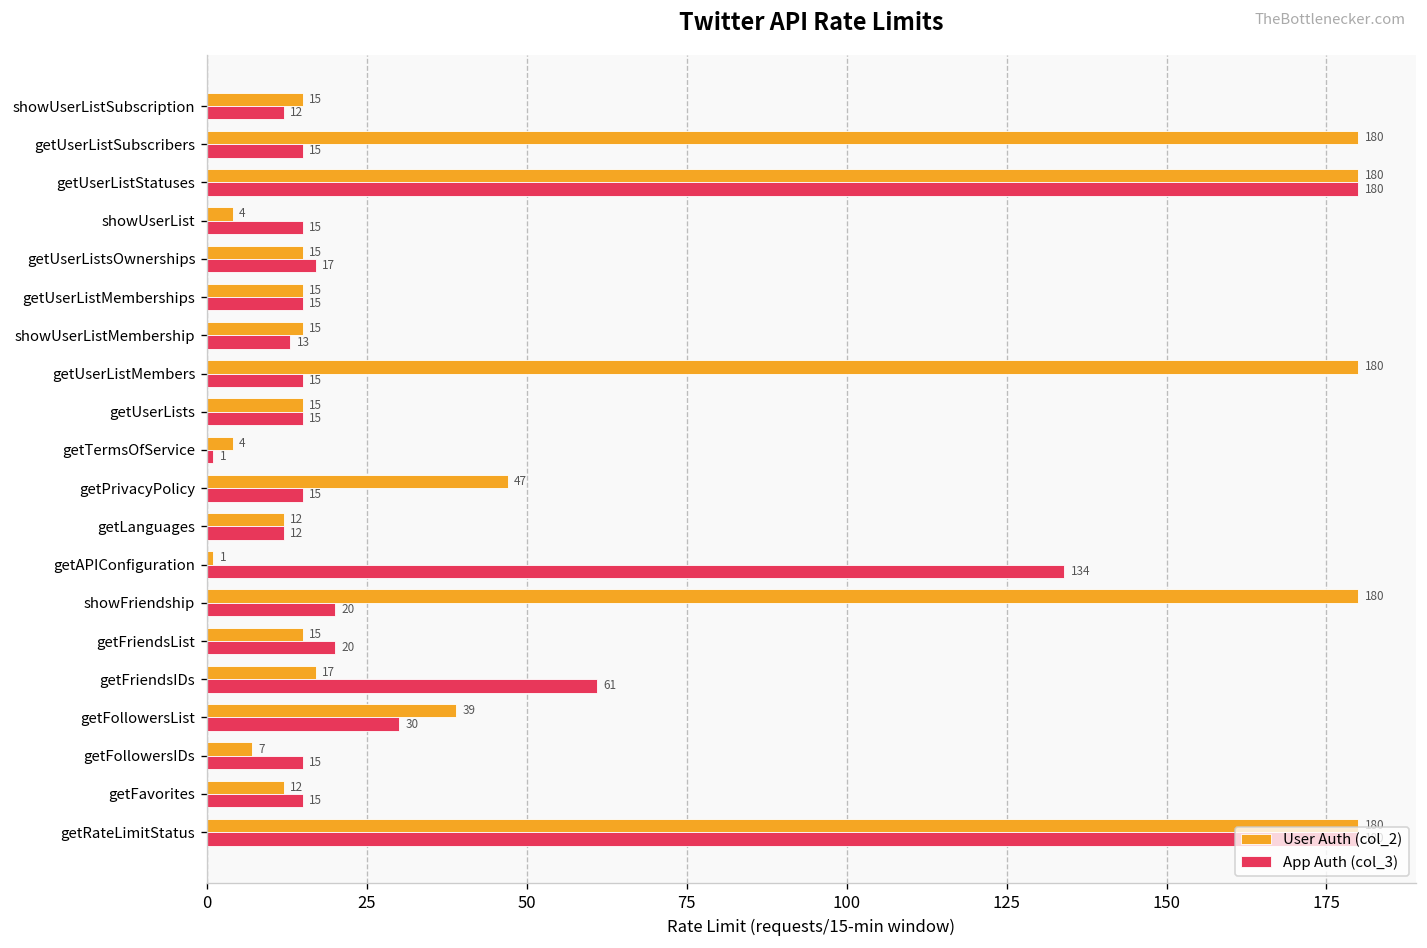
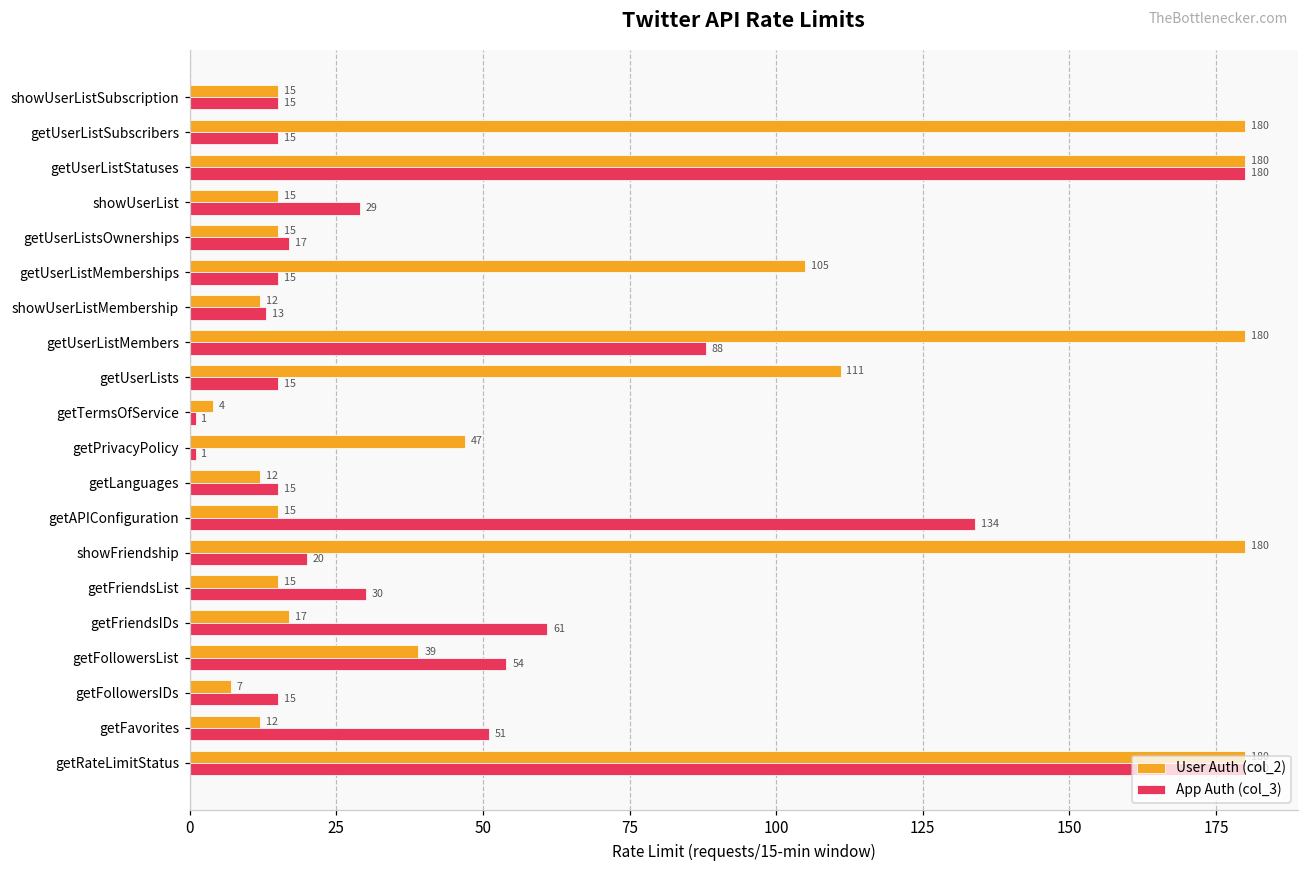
  {
    "User Auth (col_2)": {
      "showUserListSubscription": 15,
      "getUserListSubscribers": 180,
      "getUserListStatuses": 180,
-     "showUserList": 4,
+     "showUserList": 15,
      "getUserListsOwnerships": 15,
-     "getUserListMemberships": 15,
-     "showUserListMembership": 15,
+     "getUserListMemberships": 105,
+     "showUserListMembership": 12,
      "getUserListMembers": 180,
-     "getUserLists": 15,
+     "getUserLists": 111,
      "getTermsOfService": 4,
      "getPrivacyPolicy": 47,
      "getLanguages": 12,
-     "getAPIConfiguration": 1,
+     "getAPIConfiguration": 15,
      "showFriendship": 180,
      "getFriendsList": 15,
      "getFriendsIDs": 17,
      "getFollowersList": 39,
      "getFollowersIDs": 7,
      "getFavorites": 12
    },
    "App Auth (col_3)": {
-     "showUserListSubscription": 12,
+     "showUserListSubscription": 15,
      "getUserListSubscribers": 15,
      "getUserListStatuses": 180,
-     "showUserList": 15,
+     "showUserList": 29,
      "getUserListsOwnerships": 17,
      "getUserListMemberships": 15,
      "showUserListMembership": 13,
-     "getUserListMembers": 15,
+     "getUserListMembers": 88,
      "getUserLists": 15,
      "getTermsOfService": 1,
-     "getPrivacyPolicy": 15,
-     "getLanguages": 12,
+     "getPrivacyPolicy": 1,
+     "getLanguages": 15,
      "getAPIConfiguration": 134,
      "showFriendship": 20,
-     "getFriendsList": 20,
+     "getFriendsList": 30,
      "getFriendsIDs": 61,
-     "getFollowersList": 30,
+     "getFollowersList": 54,
      "getFollowersIDs": 15,
-     "getFavorites": 15
+     "getFavorites": 51
    }
  }
